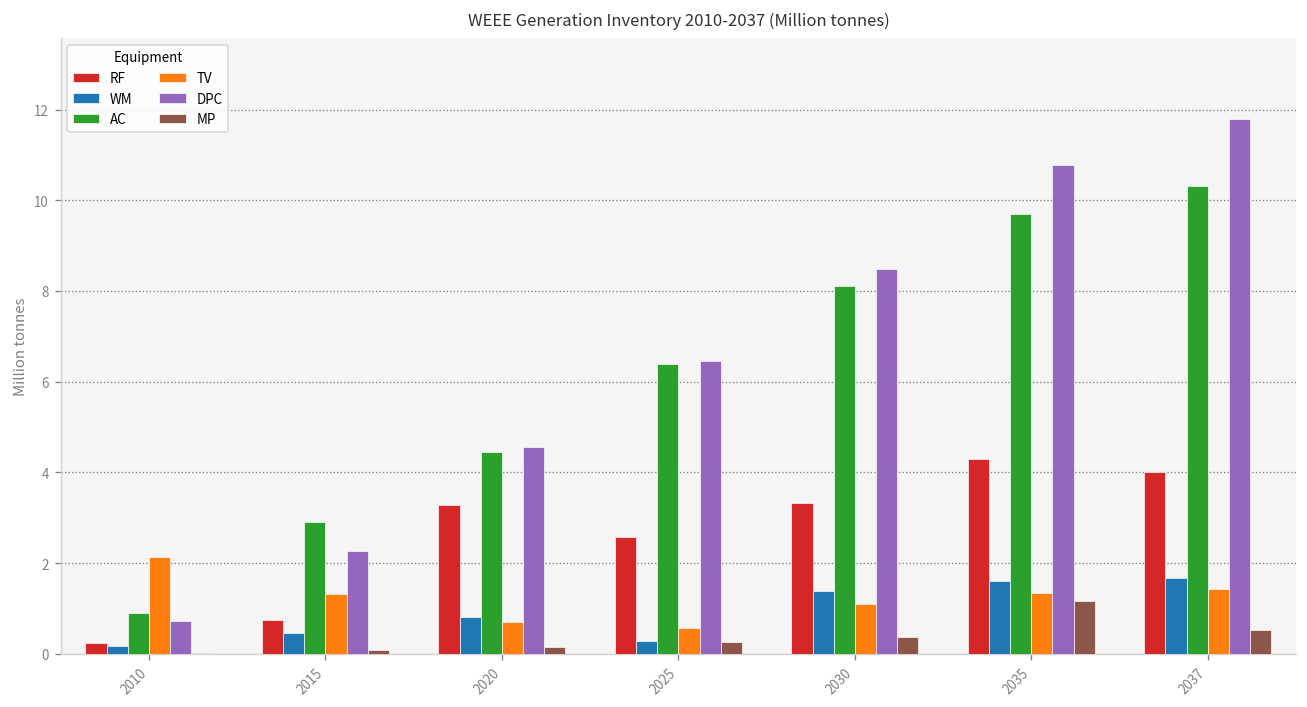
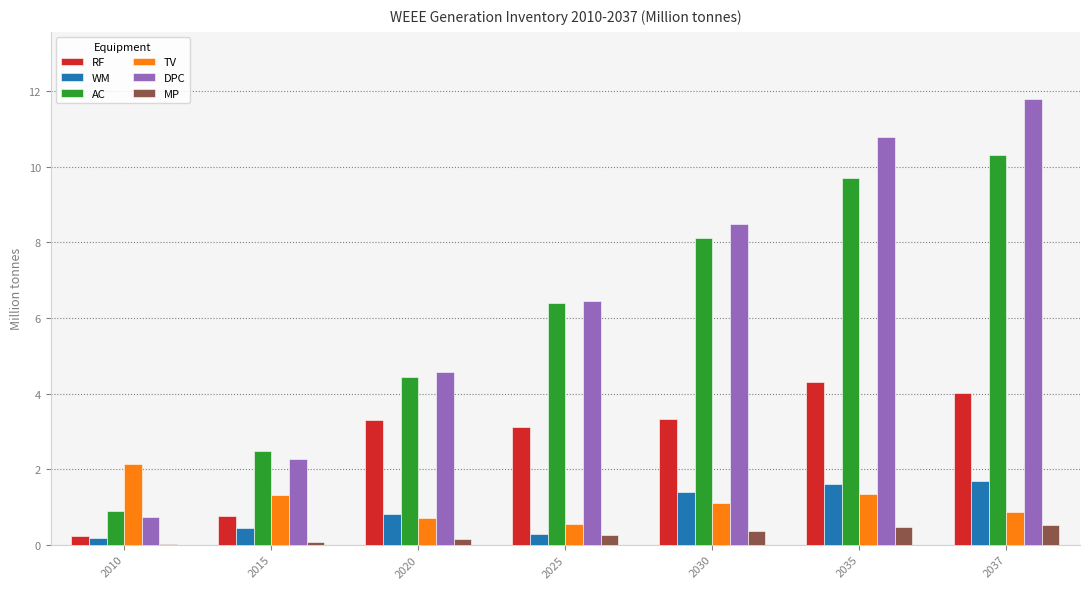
  {
    "RF": {
      "2010": 0.2,
      "2015": 0.8,
      "2020": 3.3,
-     "2025": 2.6,
+     "2025": 3.1,
      "2030": 3.3,
      "2035": 4.3,
      "2037": 4.0
    },
    "WM": {
      "2010": 0.2,
      "2015": 0.5,
      "2020": 0.8,
      "2025": 0.3,
      "2030": 1.4,
      "2035": 1.6,
      "2037": 1.7
    },
    "AC": {
      "2010": 0.9,
-     "2015": 2.9,
+     "2015": 2.5,
      "2020": 4.4,
      "2025": 6.4,
      "2030": 8.1,
      "2035": 9.7,
      "2037": 10.3
    },
    "TV": {
      "2010": 2.1,
      "2015": 1.3,
      "2020": 0.7,
      "2025": 0.6,
      "2030": 1.1,
      "2035": 1.3,
-     "2037": 1.4
+     "2037": 0.9
    },
    "DPC": {
      "2010": 0.7,
      "2015": 2.3,
      "2020": 4.6,
      "2025": 6.5,
      "2030": 8.5,
      "2035": 10.8,
      "2037": 11.8
    },
    "MP": {
      "2015": 0.1,
      "2020": 0.2,
      "2025": 0.3,
      "2030": 0.4,
-     "2035": 1.2,
+     "2035": 0.5,
      "2037": 0.5
    }
  }
